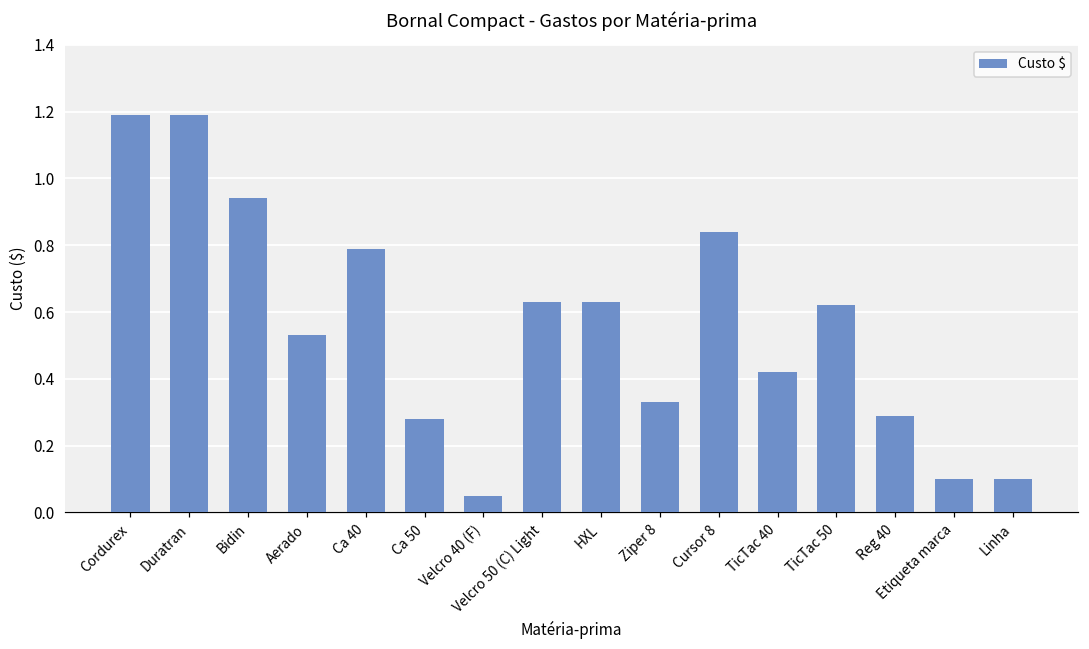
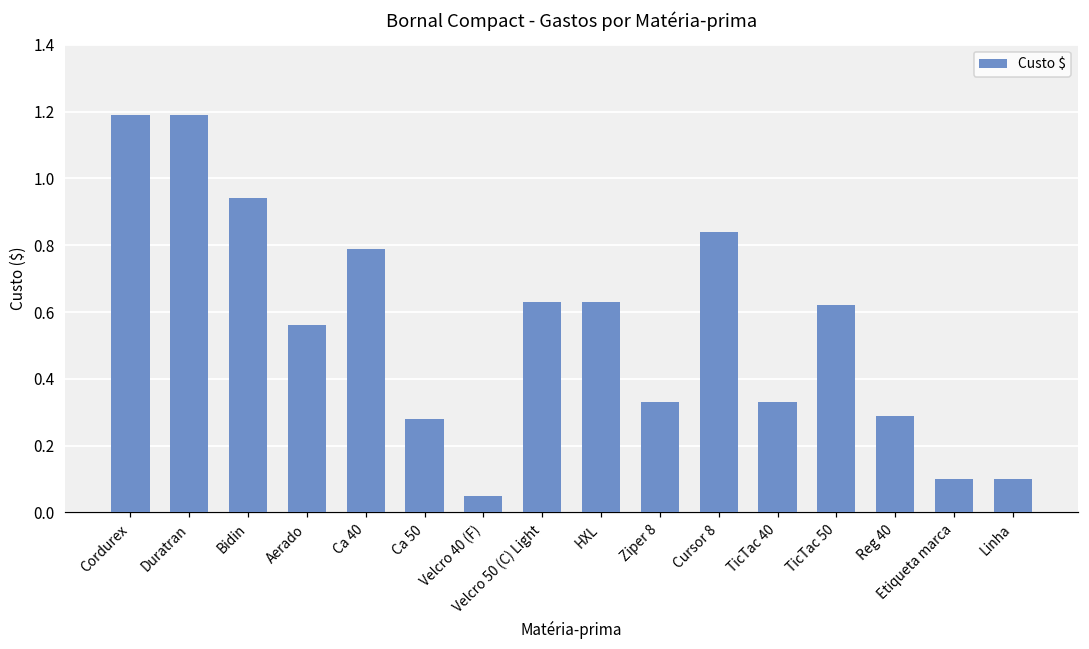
  {
    "Cordurex": 1.19,
    "Duratran": 1.19,
    "Bidin": 0.94,
-   "Aerado": 0.53,
+   "Aerado": 0.56,
    "Ca 40": 0.79,
    "Ca 50": 0.28,
    "Velcro 40 (F)": 0.05,
    "Velcro 50 (C) Light": 0.63,
    "HXL": 0.63,
    "Ziper 8": 0.33,
    "Cursor 8": 0.84,
-   "TicTac 40": 0.42,
+   "TicTac 40": 0.33,
    "TicTac 50": 0.62,
    "Reg 40": 0.29,
    "Etiqueta marca": 0.10,
    "Linha": 0.10
  }
